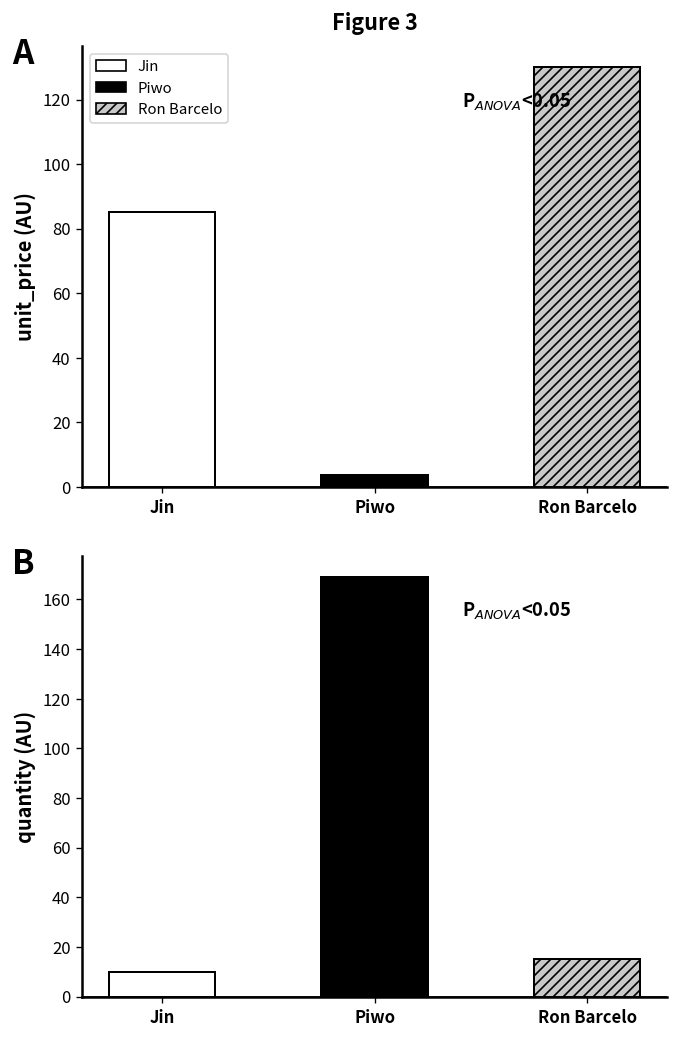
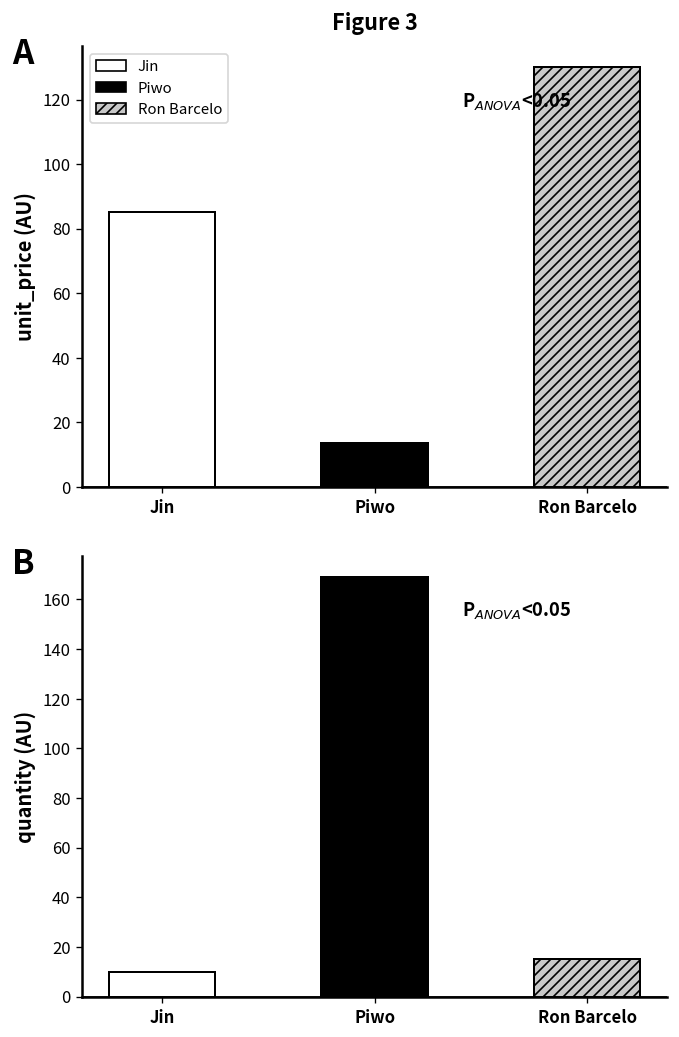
  {
    "Figure 3": {
      "Jin": 85,
-     "Piwo": 4,
+     "Piwo": 14,
      "Ron Barcelo": 130
    }
  }
